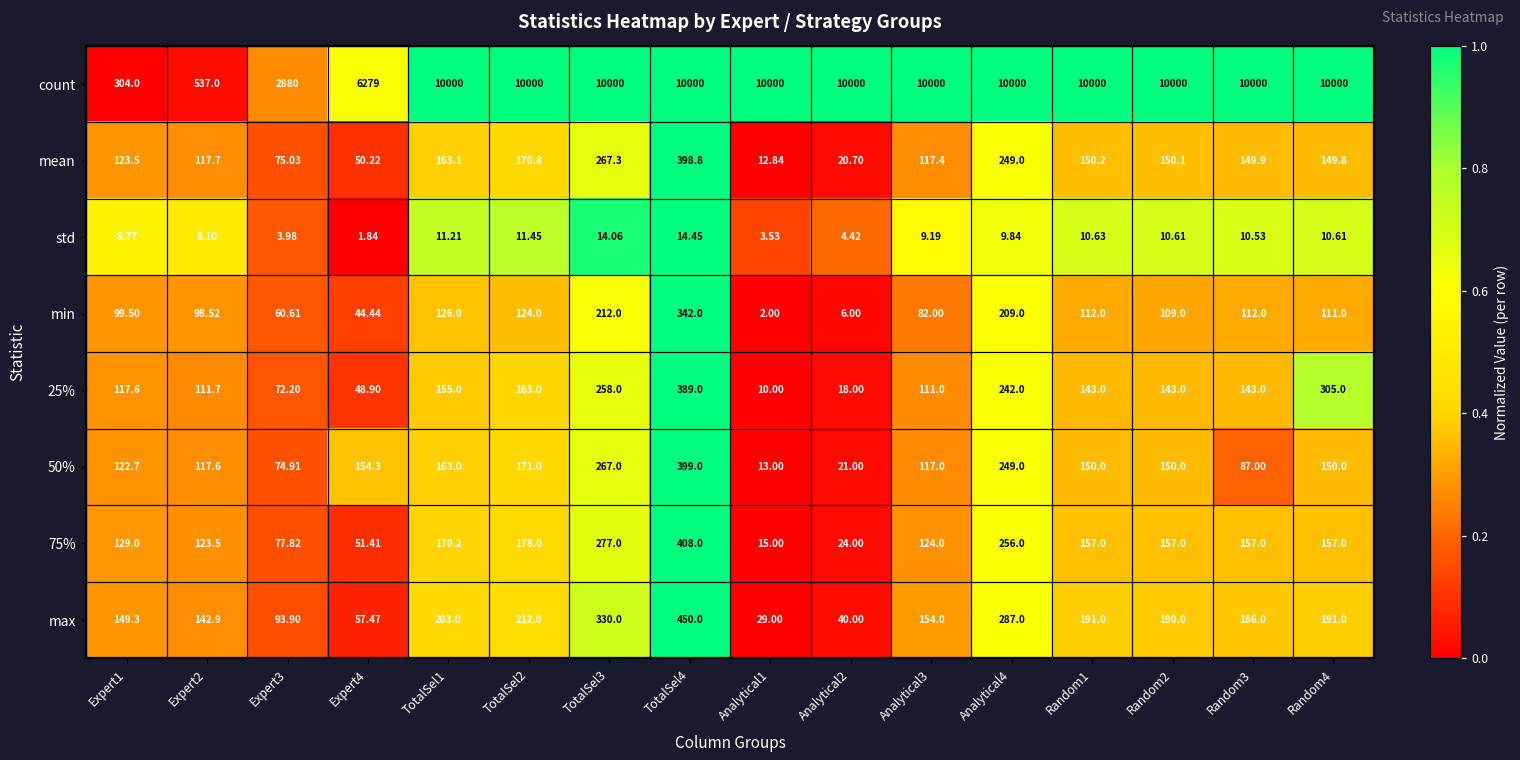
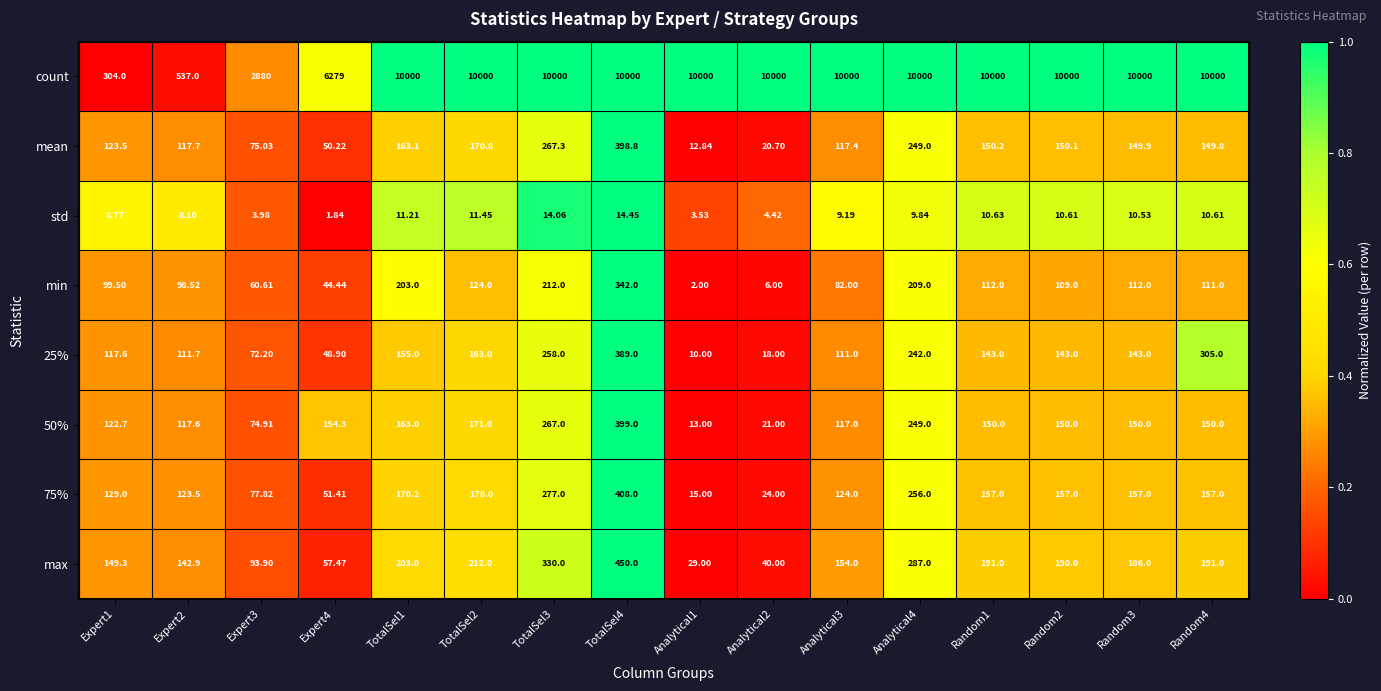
  {
    "count": {
      "Expert1": 304.0,
      "Expert2": 537.0,
      "Expert3": 2880,
      "Expert4": 6279,
      "TotalSel1": 10000,
      "TotalSel2": 10000,
      "TotalSel3": 10000,
      "TotalSel4": 10000,
      "Analytical1": 10000,
      "Analytical2": 10000,
      "Analytical3": 10000,
      "Analytical4": 10000,
      "Random1": 10000,
      "Random2": 10000,
      "Random3": 10000,
      "Random4": 10000
    },
    "mean": {
      "Expert1": 123.5,
      "Expert2": 117.7,
      "Expert3": 75.03,
      "Expert4": 50.22,
      "TotalSel1": 163.1,
      "TotalSel2": 170.8,
      "TotalSel3": 267.3,
      "TotalSel4": 398.8,
      "Analytical1": 12.84,
      "Analytical2": 20.70,
      "Analytical3": 117.4,
      "Analytical4": 249.0,
      "Random1": 150.2,
      "Random2": 150.1,
      "Random3": 149.9,
      "Random4": 149.8
    },
    "std": {
      "Expert1": 8.77,
      "Expert2": 8.10,
      "Expert3": 3.98,
      "Expert4": 1.84,
      "TotalSel1": 11.21,
      "TotalSel2": 11.45,
      "TotalSel3": 14.06,
      "TotalSel4": 14.45,
      "Analytical1": 3.53,
      "Analytical2": 4.42,
      "Analytical3": 9.19,
      "Analytical4": 9.84,
      "Random1": 10.63,
      "Random2": 10.61,
      "Random3": 10.53,
      "Random4": 10.61
    },
    "min": {
      "Expert1": 99.50,
      "Expert2": 98.52,
      "Expert3": 60.61,
      "Expert4": 44.44,
-     "TotalSel1": 126.0,
+     "TotalSel1": 203.0,
      "TotalSel2": 124.0,
      "TotalSel3": 212.0,
      "TotalSel4": 342.0,
      "Analytical1": 2.00,
      "Analytical2": 6.00,
      "Analytical3": 82.00,
      "Analytical4": 209.0,
      "Random1": 112.0,
      "Random2": 109.0,
      "Random3": 112.0,
      "Random4": 111.0
    },
    "25%": {
      "Expert1": 117.6,
      "Expert2": 111.7,
      "Expert3": 72.20,
      "Expert4": 48.90,
      "TotalSel1": 155.0,
      "TotalSel2": 163.0,
      "TotalSel3": 258.0,
      "TotalSel4": 389.0,
      "Analytical1": 10.00,
      "Analytical2": 18.00,
      "Analytical3": 111.0,
      "Analytical4": 242.0,
      "Random1": 143.0,
      "Random2": 143.0,
      "Random3": 143.0,
      "Random4": 305.0
    },
    "50%": {
      "Expert1": 122.7,
      "Expert2": 117.6,
      "Expert3": 74.91,
      "Expert4": 154.3,
      "TotalSel1": 163.0,
      "TotalSel2": 171.0,
      "TotalSel3": 267.0,
      "TotalSel4": 399.0,
      "Analytical1": 13.00,
      "Analytical2": 21.00,
      "Analytical3": 117.0,
      "Analytical4": 249.0,
      "Random1": 150.0,
      "Random2": 150.0,
-     "Random3": 87.00,
+     "Random3": 150.0,
      "Random4": 150.0
    },
    "75%": {
      "Expert1": 129.0,
      "Expert2": 123.5,
      "Expert3": 77.82,
      "Expert4": 51.41,
      "TotalSel1": 170.2,
      "TotalSel2": 178.0,
      "TotalSel3": 277.0,
      "TotalSel4": 408.0,
      "Analytical1": 15.00,
      "Analytical2": 24.00,
      "Analytical3": 124.0,
      "Analytical4": 256.0,
      "Random1": 157.0,
      "Random2": 157.0,
      "Random3": 157.0,
      "Random4": 157.0
    },
    "max": {
      "Expert1": 149.3,
      "Expert2": 142.9,
      "Expert3": 93.90,
      "Expert4": 57.47,
      "TotalSel1": 203.0,
      "TotalSel2": 212.0,
      "TotalSel3": 330.0,
      "TotalSel4": 450.0,
      "Analytical1": 29.00,
      "Analytical2": 40.00,
      "Analytical3": 154.0,
      "Analytical4": 287.0,
      "Random1": 191.0,
      "Random2": 190.0,
      "Random3": 186.0,
      "Random4": 191.0
    }
  }
